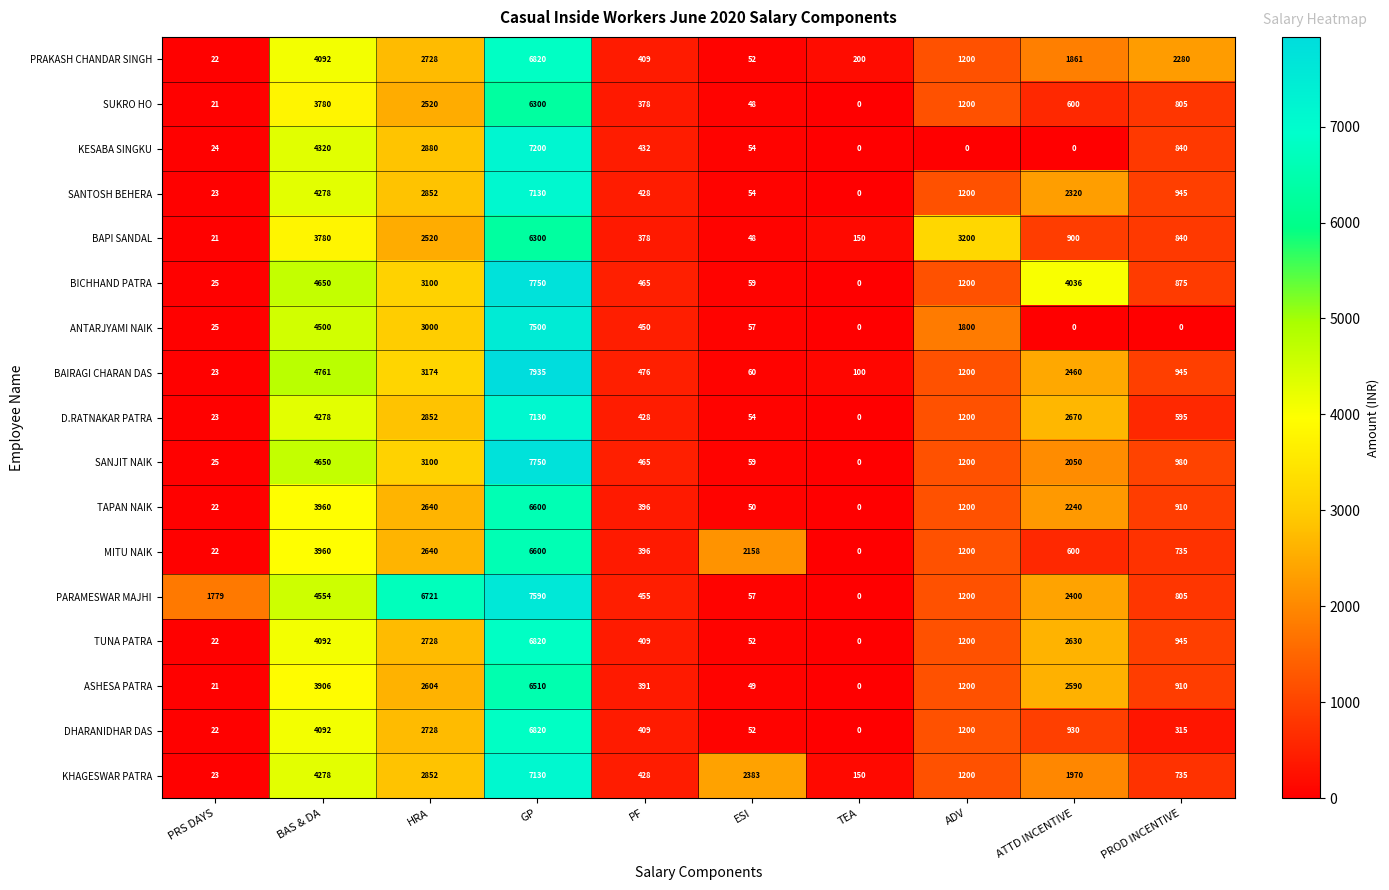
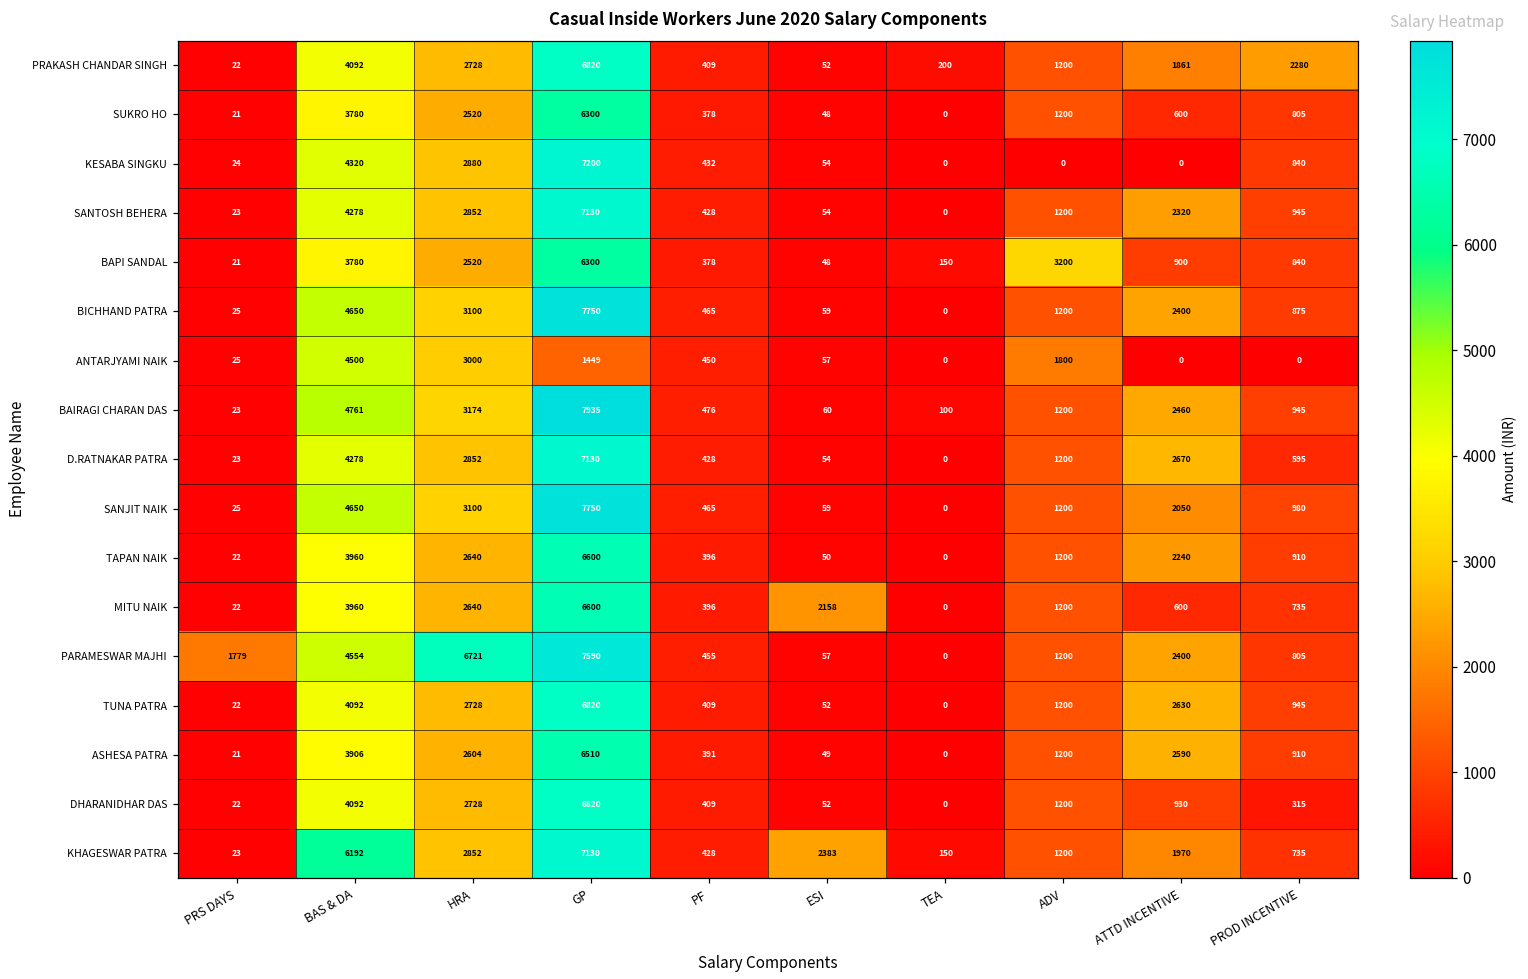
  {
    "PRAKASH CHANDAR SINGH": {
      "PRS DAYS": 22,
      "BAS & DA": 4092,
      "HRA": 2728,
      "GP": 6820,
      "PF": 409,
      "ESI": 52,
      "TEA": 200,
      "ADV": 1200,
      "ATTD INCENTIVE": 1861,
      "PROD INCENTIVE": 2280
    },
    "SUKRO HO": {
      "PRS DAYS": 21,
      "BAS & DA": 3780,
      "HRA": 2520,
      "GP": 6300,
      "PF": 378,
      "ESI": 48,
      "TEA": 0,
      "ADV": 1200,
      "ATTD INCENTIVE": 600,
      "PROD INCENTIVE": 805
    },
    "KESABA SINGKU": {
      "PRS DAYS": 24,
      "BAS & DA": 4320,
      "HRA": 2880,
      "GP": 7200,
      "PF": 432,
      "ESI": 54,
      "TEA": 0,
      "ADV": 0,
      "ATTD INCENTIVE": 0,
      "PROD INCENTIVE": 840
    },
    "SANTOSH BEHERA": {
      "PRS DAYS": 23,
      "BAS & DA": 4278,
      "HRA": 2852,
      "GP": 7130,
      "PF": 428,
      "ESI": 54,
      "TEA": 0,
      "ADV": 1200,
      "ATTD INCENTIVE": 2320,
      "PROD INCENTIVE": 945
    },
    "BAPI SANDAL": {
      "PRS DAYS": 21,
      "BAS & DA": 3780,
      "HRA": 2520,
      "GP": 6300,
      "PF": 378,
      "ESI": 48,
      "TEA": 150,
      "ADV": 3200,
      "ATTD INCENTIVE": 900,
      "PROD INCENTIVE": 840
    },
    "BICHHAND PATRA": {
      "PRS DAYS": 25,
      "BAS & DA": 4650,
      "HRA": 3100,
      "GP": 7750,
      "PF": 465,
      "ESI": 59,
      "TEA": 0,
      "ADV": 1200,
-     "ATTD INCENTIVE": 4036,
+     "ATTD INCENTIVE": 2400,
      "PROD INCENTIVE": 875
    },
    "ANTARJYAMI NAIK": {
      "PRS DAYS": 25,
      "BAS & DA": 4500,
      "HRA": 3000,
-     "GP": 7500,
+     "GP": 1449,
      "PF": 450,
      "ESI": 57,
      "TEA": 0,
      "ADV": 1800,
      "ATTD INCENTIVE": 0,
      "PROD INCENTIVE": 0
    },
    "BAIRAGI CHARAN DAS": {
      "PRS DAYS": 23,
      "BAS & DA": 4761,
      "HRA": 3174,
      "GP": 7935,
      "PF": 476,
      "ESI": 60,
      "TEA": 100,
      "ADV": 1200,
      "ATTD INCENTIVE": 2460,
      "PROD INCENTIVE": 945
    },
    "D.RATNAKAR PATRA": {
      "PRS DAYS": 23,
      "BAS & DA": 4278,
      "HRA": 2852,
      "GP": 7130,
      "PF": 428,
      "ESI": 54,
      "TEA": 0,
      "ADV": 1200,
      "ATTD INCENTIVE": 2670,
      "PROD INCENTIVE": 595
    },
    "SANJIT NAIK": {
      "PRS DAYS": 25,
      "BAS & DA": 4650,
      "HRA": 3100,
      "GP": 7750,
      "PF": 465,
      "ESI": 59,
      "TEA": 0,
      "ADV": 1200,
      "ATTD INCENTIVE": 2050,
      "PROD INCENTIVE": 980
    },
    "TAPAN NAIK": {
      "PRS DAYS": 22,
      "BAS & DA": 3960,
      "HRA": 2640,
      "GP": 6600,
      "PF": 396,
      "ESI": 50,
      "TEA": 0,
      "ADV": 1200,
      "ATTD INCENTIVE": 2240,
      "PROD INCENTIVE": 910
    },
    "MITU NAIK": {
      "PRS DAYS": 22,
      "BAS & DA": 3960,
      "HRA": 2640,
      "GP": 6600,
      "PF": 396,
      "ESI": 2158,
      "TEA": 0,
      "ADV": 1200,
      "ATTD INCENTIVE": 600,
      "PROD INCENTIVE": 735
    },
    "PARAMESWAR MAJHI": {
      "PRS DAYS": 1779,
      "BAS & DA": 4554,
      "HRA": 6721,
      "GP": 7590,
      "PF": 455,
      "ESI": 57,
      "TEA": 0,
      "ADV": 1200,
      "ATTD INCENTIVE": 2400,
      "PROD INCENTIVE": 805
    },
    "TUNA PATRA": {
      "PRS DAYS": 22,
      "BAS & DA": 4092,
      "HRA": 2728,
      "GP": 6820,
      "PF": 409,
      "ESI": 52,
      "TEA": 0,
      "ADV": 1200,
      "ATTD INCENTIVE": 2630,
      "PROD INCENTIVE": 945
    },
    "ASHESA PATRA": {
      "PRS DAYS": 21,
      "BAS & DA": 3906,
      "HRA": 2604,
      "GP": 6510,
      "PF": 391,
      "ESI": 49,
      "TEA": 0,
      "ADV": 1200,
      "ATTD INCENTIVE": 2590,
      "PROD INCENTIVE": 910
    },
    "DHARANIDHAR DAS": {
      "PRS DAYS": 22,
      "BAS & DA": 4092,
      "HRA": 2728,
      "GP": 6820,
      "PF": 409,
      "ESI": 52,
      "TEA": 0,
      "ADV": 1200,
      "ATTD INCENTIVE": 930,
      "PROD INCENTIVE": 315
    },
    "KHAGESWAR PATRA": {
      "PRS DAYS": 23,
-     "BAS & DA": 4278,
+     "BAS & DA": 6192,
      "HRA": 2852,
      "GP": 7130,
      "PF": 428,
      "ESI": 2383,
      "TEA": 150,
      "ADV": 1200,
      "ATTD INCENTIVE": 1970,
      "PROD INCENTIVE": 735
    }
  }
